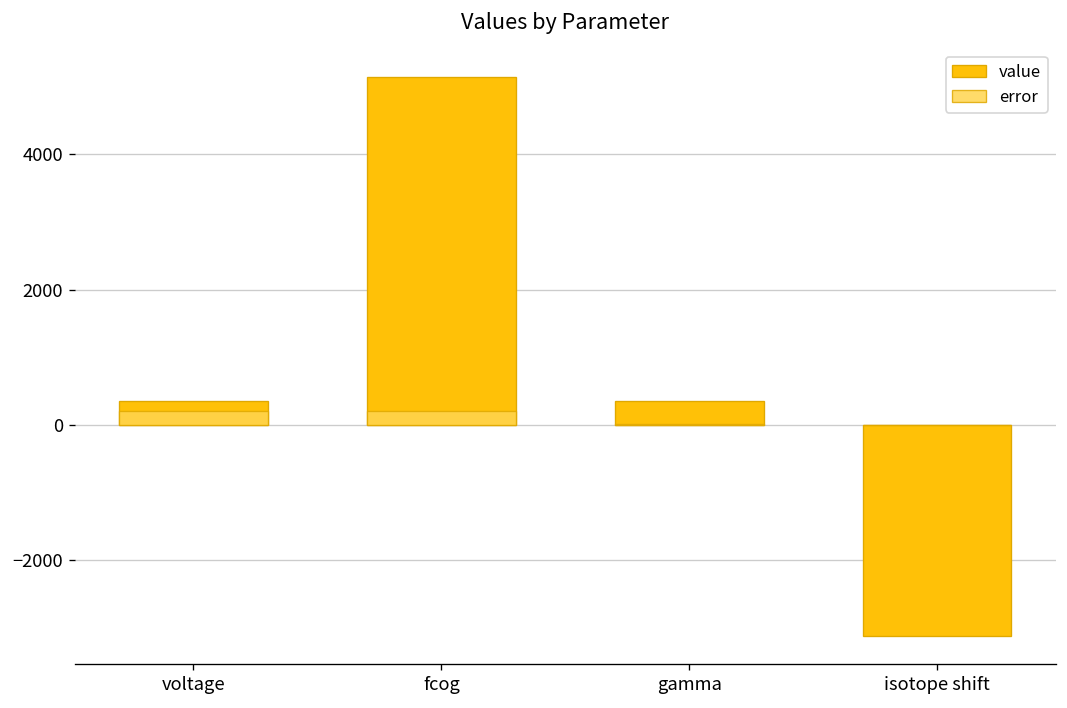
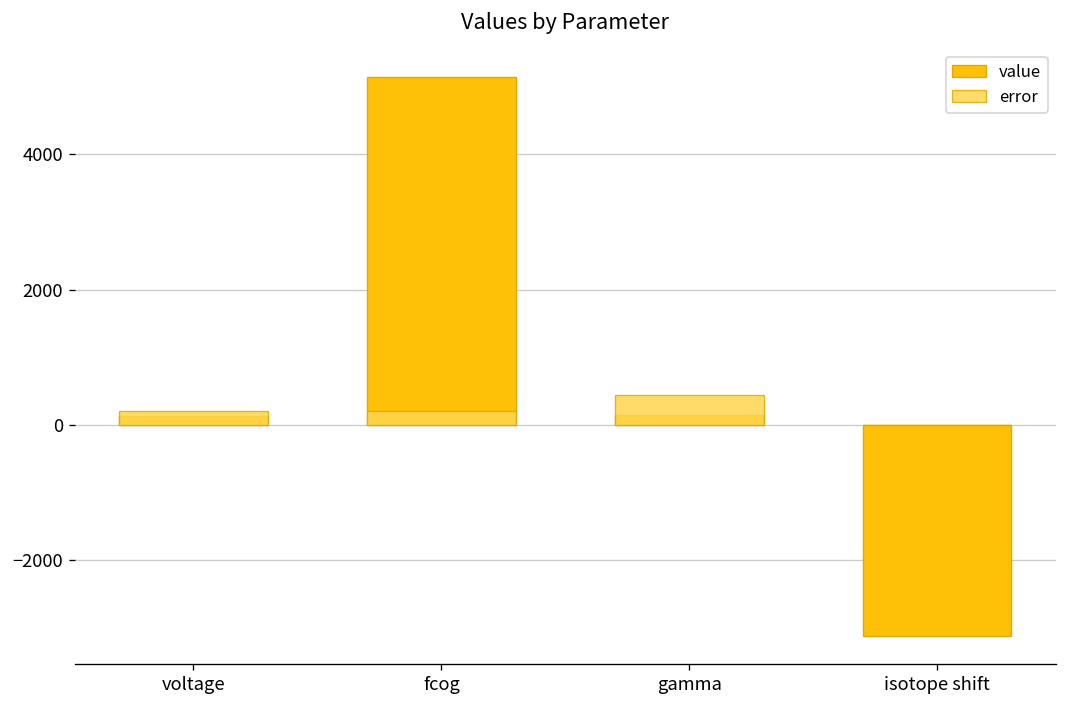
  {
    "value": {
-     "voltage": 400,
+     "voltage": 100,
      "fcog": 5100,
-     "gamma": 300,
+     "gamma": 200,
      "isotope shift": -3100
    },
    "error": {
-     "gamma": 0
+     "gamma": 400
    }
  }
